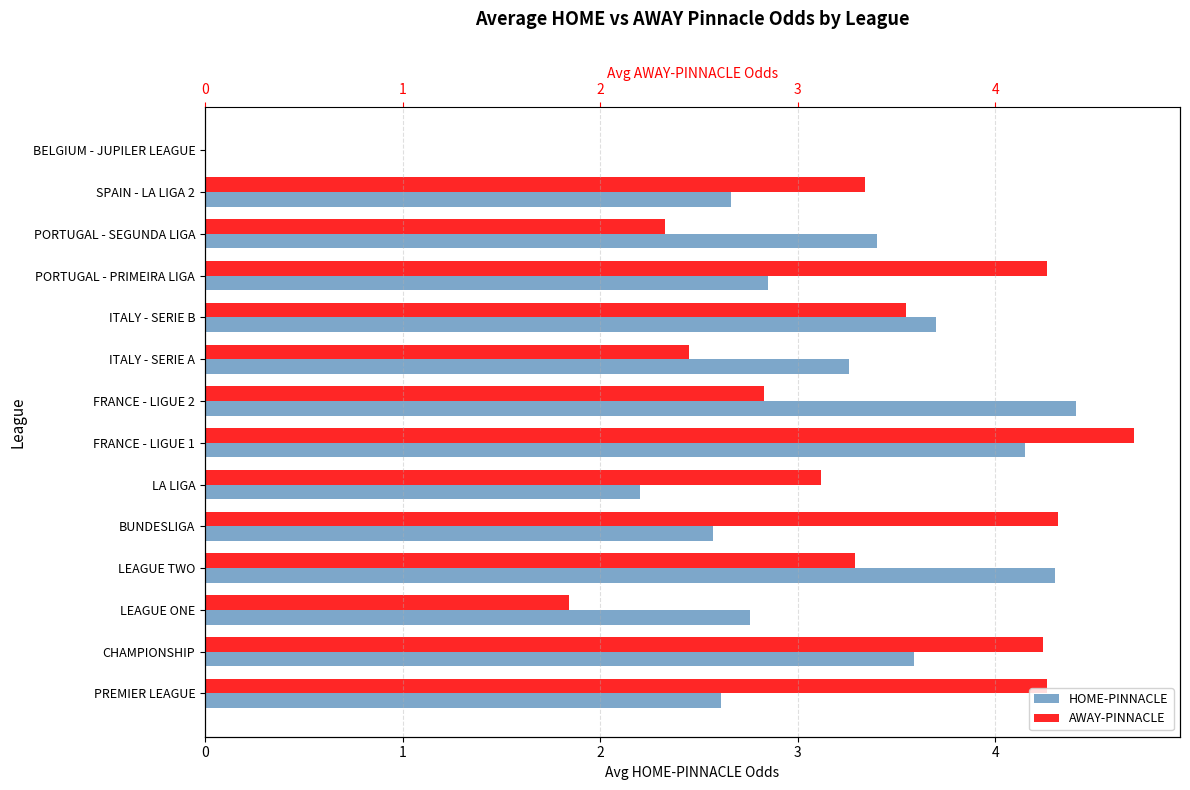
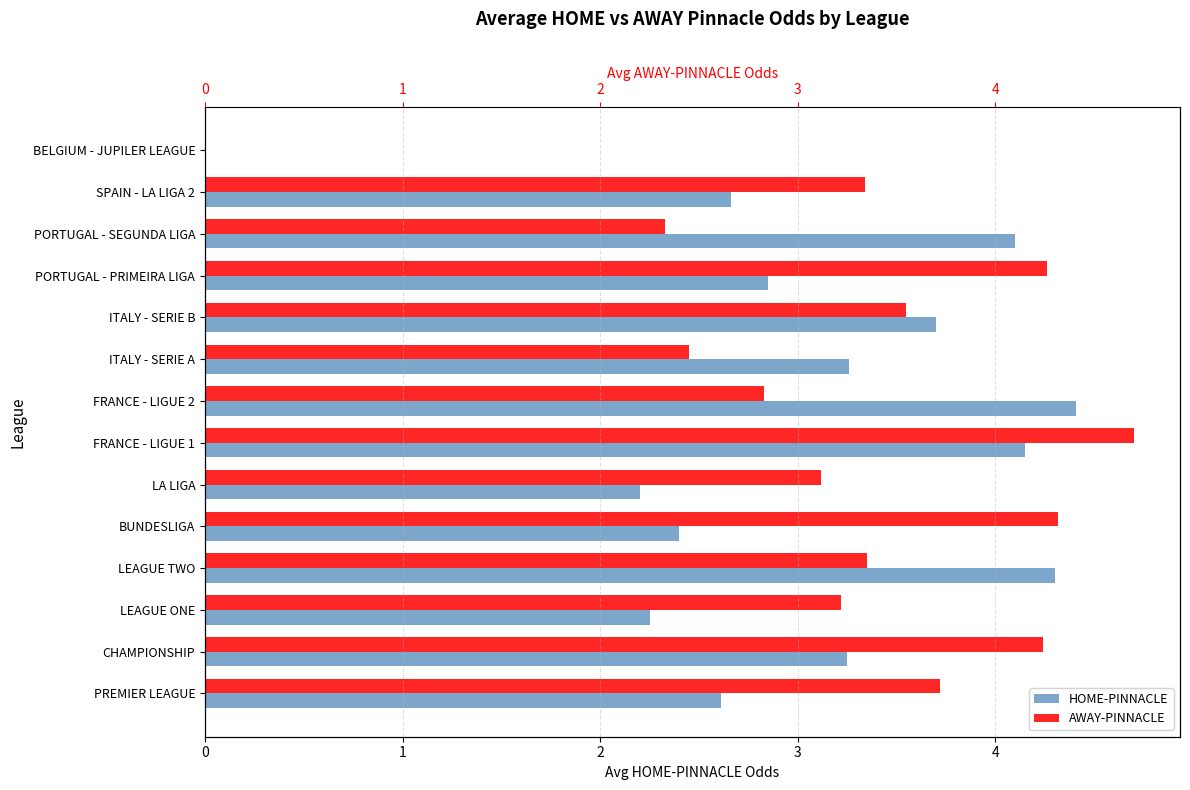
  {
    "HOME-PINNACLE": {
      "BELGIUM - JUPILER LEAGUE": 0.00,
      "SPAIN - LA LIGA 2": 2.66,
-     "PORTUGAL - SEGUNDA LIGA": 3.4,
+     "PORTUGAL - SEGUNDA LIGA": 4.1,
      "PORTUGAL - PRIMEIRA LIGA": 2.85,
      "ITALY - SERIE B": 3.70,
      "ITALY - SERIE A": 3.26,
      "FRANCE - LIGUE 2": 4.41,
      "FRANCE - LIGUE 1": 4.15,
      "LA LIGA": 2.20,
-     "BUNDESLIGA": 2.57,
+     "BUNDESLIGA": 2.40,
      "LEAGUE TWO": 4.30,
-     "LEAGUE ONE": 2.76,
-     "CHAMPIONSHIP": 3.59,
+     "LEAGUE ONE": 2.25,
+     "CHAMPIONSHIP": 3.25,
      "PREMIER LEAGUE": 2.61
    },
    "AWAY-PINNACLE": {
      "BELGIUM - JUPILER LEAGUE": 0.00,
      "SPAIN - LA LIGA 2": 3.34,
      "PORTUGAL - SEGUNDA LIGA": 2.33,
      "PORTUGAL - PRIMEIRA LIGA": 4.26,
      "ITALY - SERIE B": 3.55,
      "ITALY - SERIE A": 2.45,
      "FRANCE - LIGUE 2": 2.83,
      "FRANCE - LIGUE 1": 4.70,
      "LA LIGA": 3.12,
      "BUNDESLIGA": 4.32,
-     "LEAGUE TWO": 3.29,
-     "LEAGUE ONE": 1.84,
+     "LEAGUE TWO": 3.35,
+     "LEAGUE ONE": 3.22,
      "CHAMPIONSHIP": 4.24,
-     "PREMIER LEAGUE": 4.26
+     "PREMIER LEAGUE": 3.72
    }
  }
